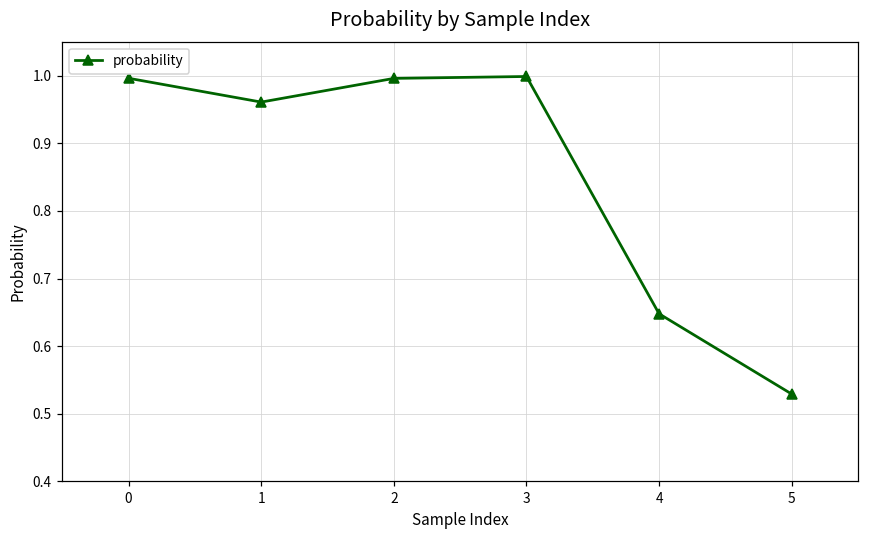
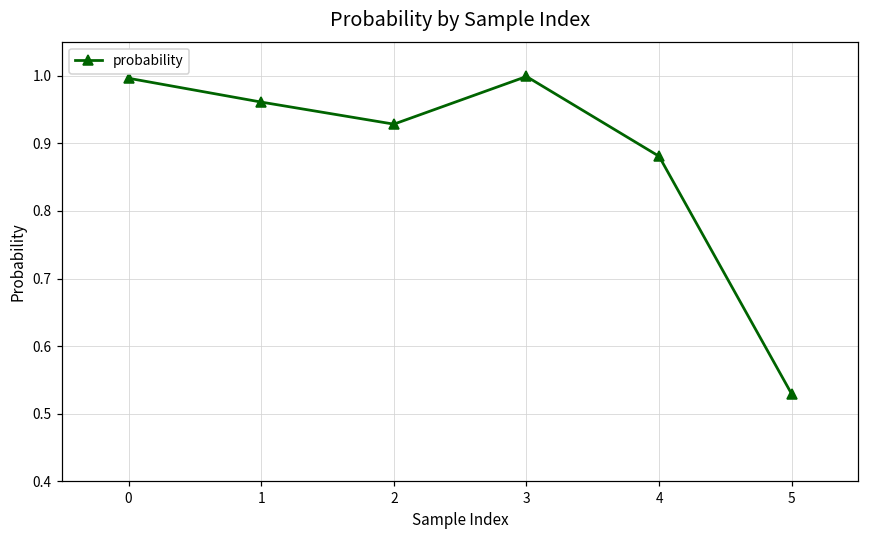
  {
    "0": 1.00,
    "1": 0.96,
-   "2": 1.00,
+   "2": 0.93,
    "3": 1.00,
-   "4": 0.65,
+   "4": 0.88,
    "5": 0.53
  }
